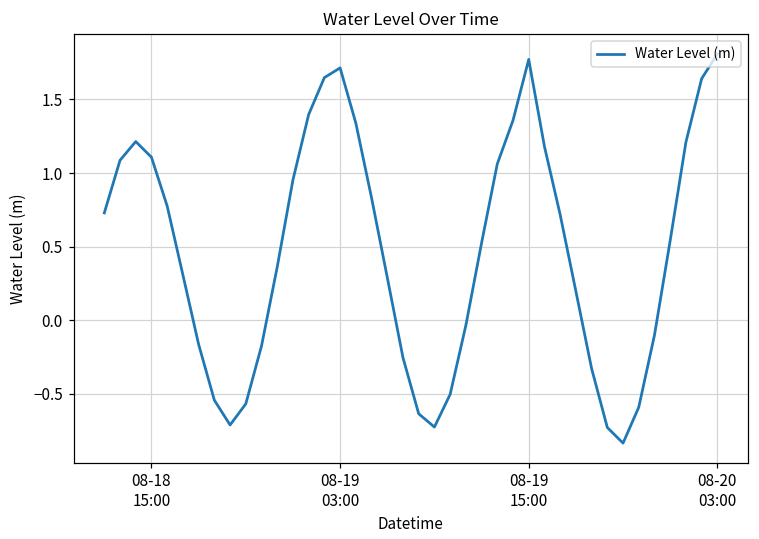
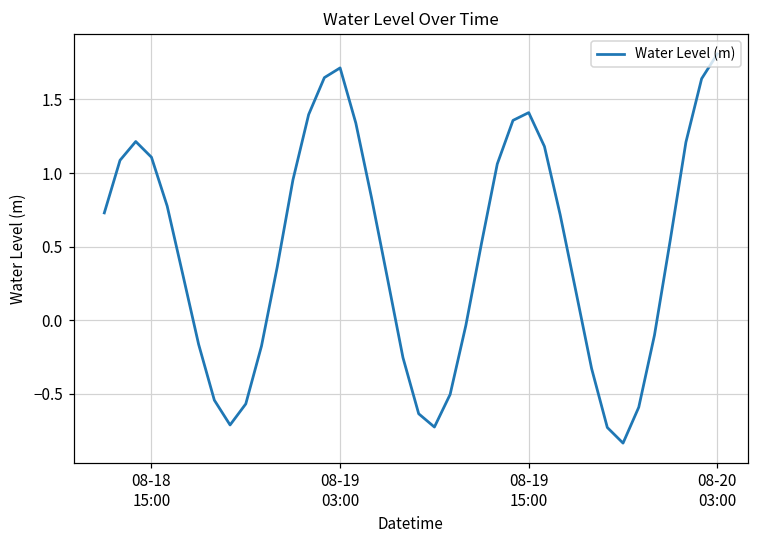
  {
    "08-18 15:00": 1.11,
    "08-19 03:00": 1.71,
-   "08-19 15:00": 1.77
+   "08-19 15:00": 1.41
  }
